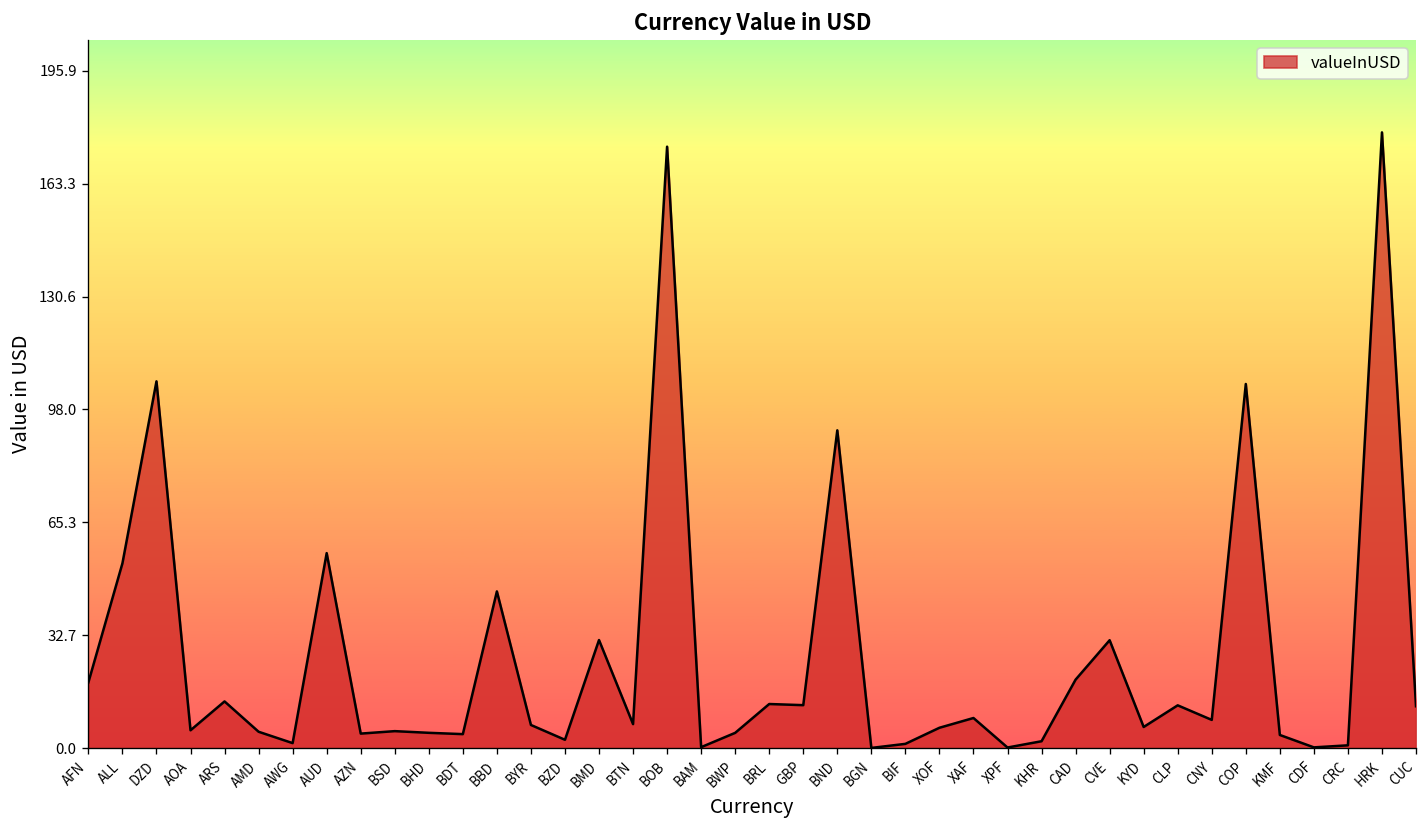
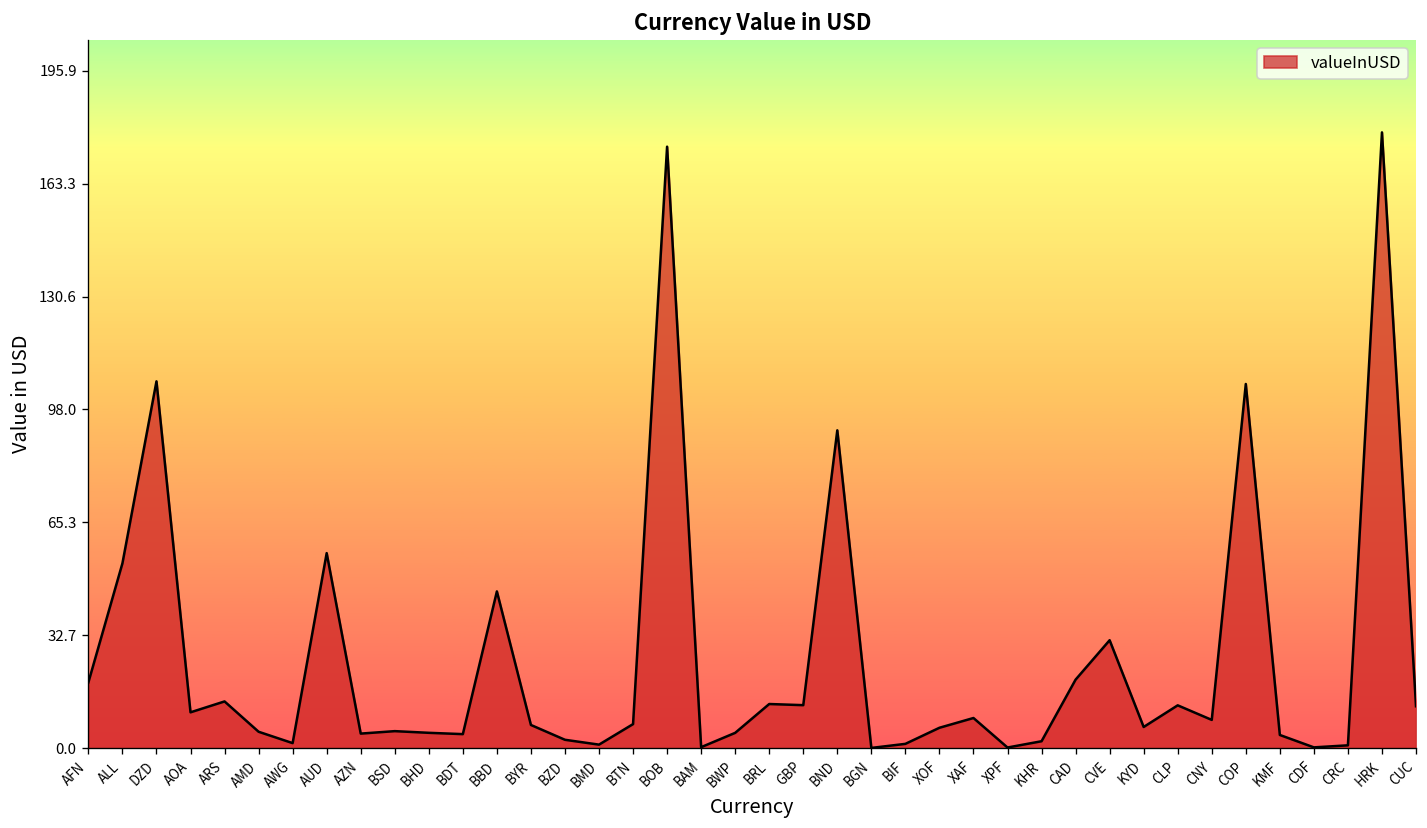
  {
    "AFN": 19,
    "ALL": 53,
    "DZD": 106,
-   "AOA": 5,
+   "AOA": 10,
    "ARS": 14,
    "AMD": 5,
    "AWG": 1,
    "AUD": 56,
    "AZN": 4,
    "BSD": 5,
    "BHD": 4,
    "BDT": 4,
    "BBD": 45,
    "BYR": 7,
    "BZD": 2,
-   "BMD": 31,
+   "BMD": 1,
    "BTN": 7,
    "BOB": 174,
    "BAM": 0,
    "BWP": 4,
    "BRL": 13,
    "GBP": 12,
    "BND": 92,
    "BGN": 0,
    "BIF": 1,
    "XOF": 6,
    "XAF": 9,
    "XPF": 0,
    "KHR": 2,
    "CAD": 20,
    "CVE": 31,
    "KYD": 6,
    "CLP": 12,
    "CNY": 8,
    "COP": 105,
    "KMF": 4,
    "CDF": 0,
    "CRC": 1,
    "HRK": 178,
    "CUC": 12
  }
